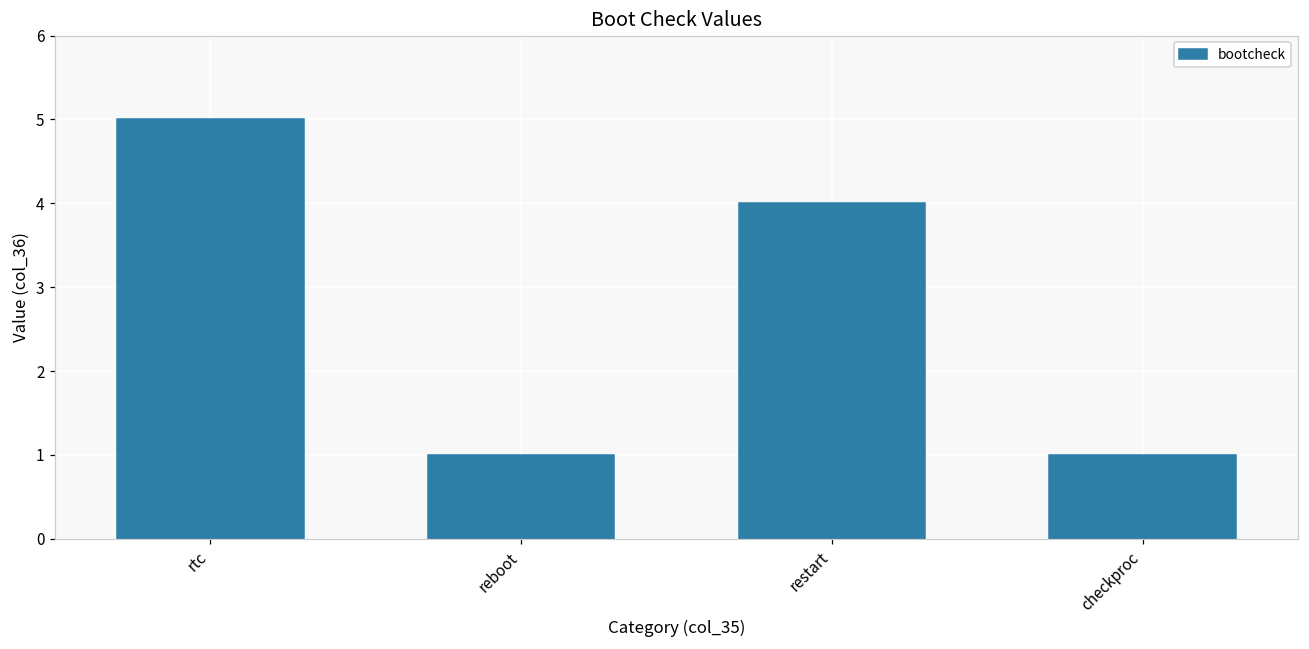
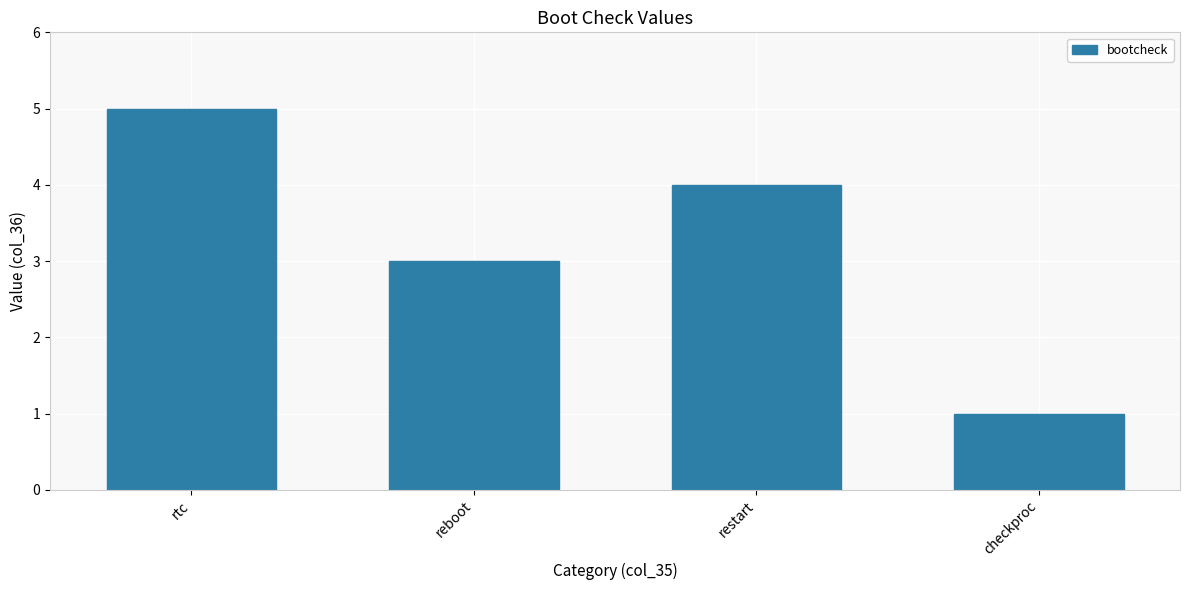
  {
    "rtc": 5,
-   "reboot": 1,
+   "reboot": 3,
    "restart": 4,
    "checkproc": 1
  }
